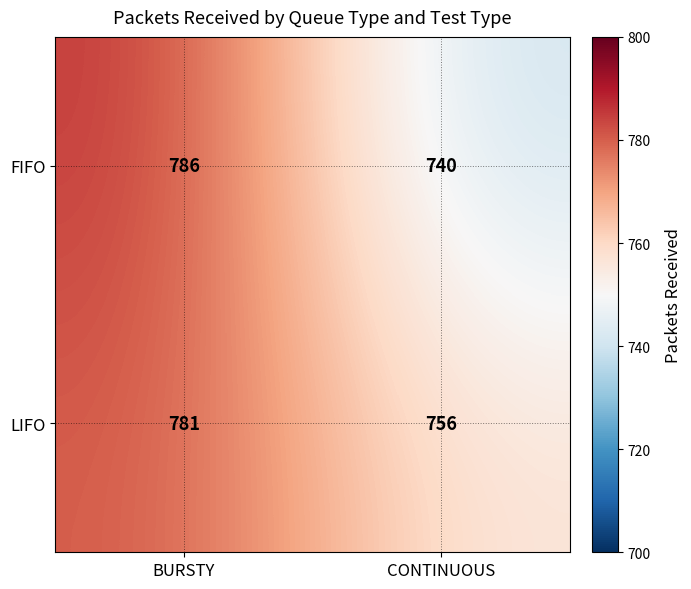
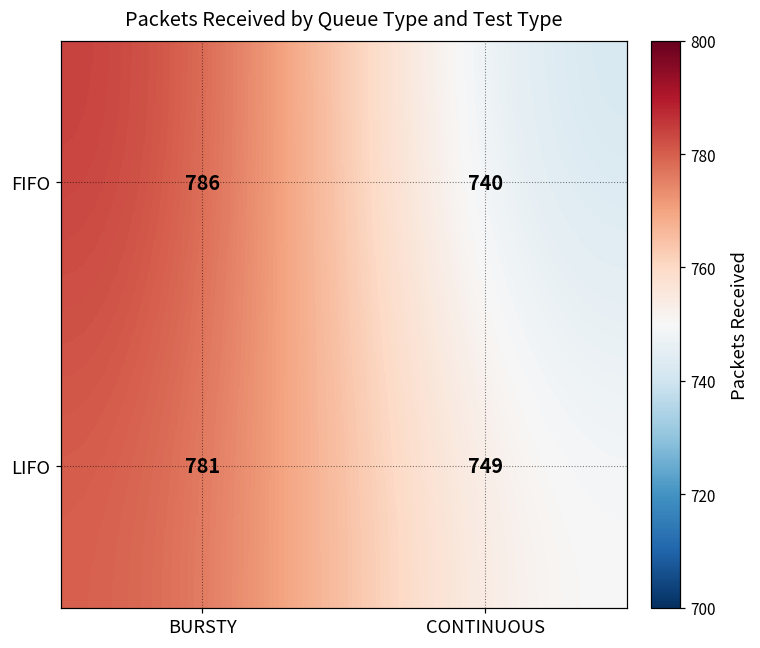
  {
    "FIFO": {
      "BURSTY": 786,
      "CONTINUOUS": 740
    },
    "LIFO": {
      "BURSTY": 781,
-     "CONTINUOUS": 756
+     "CONTINUOUS": 749
    }
  }
